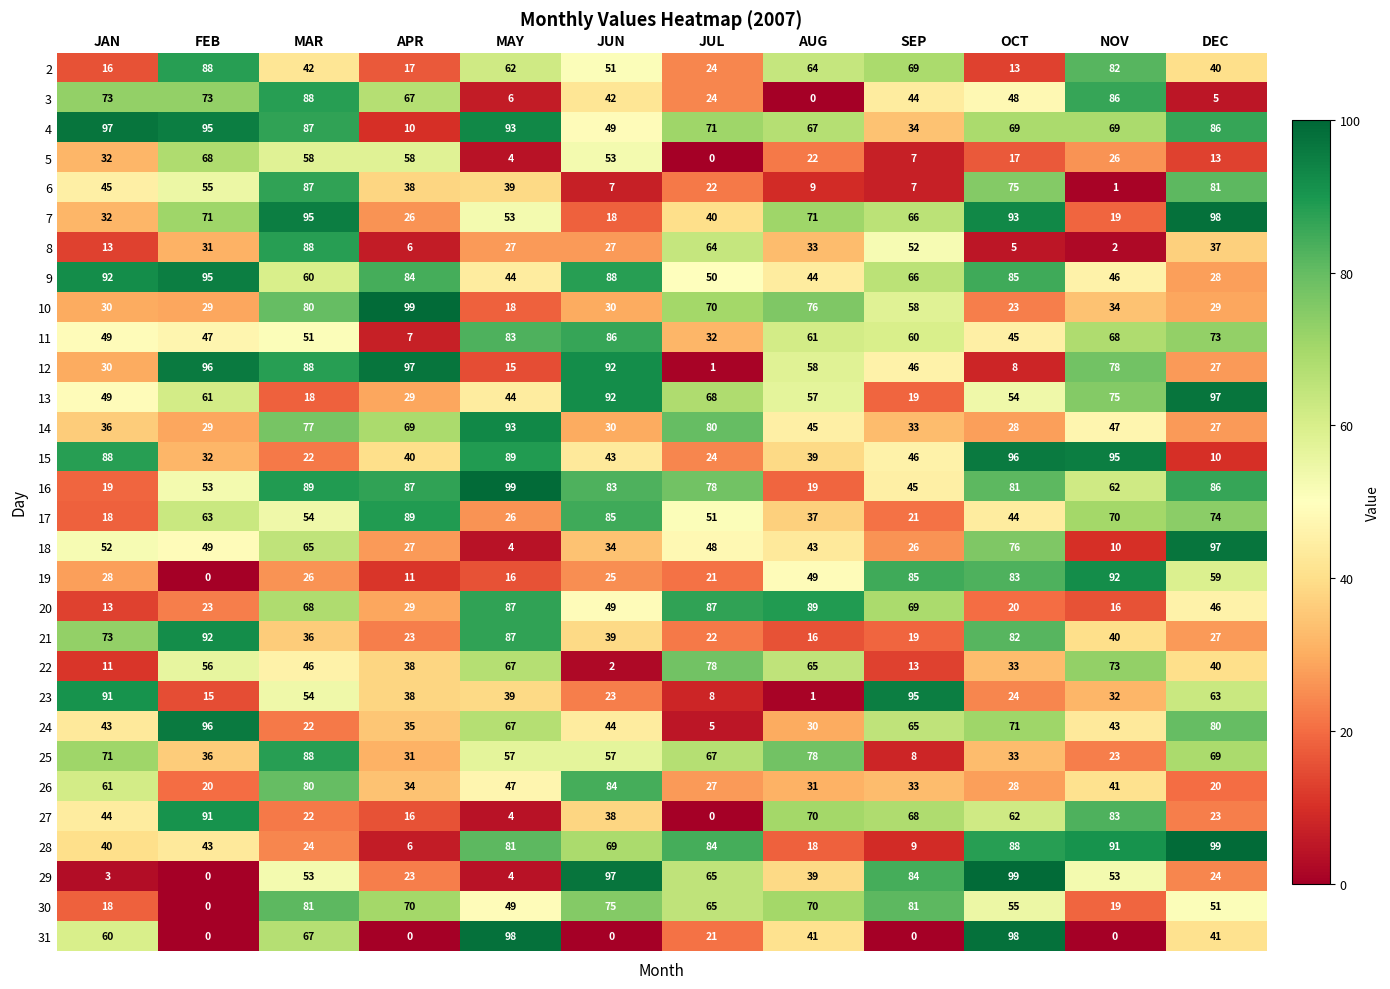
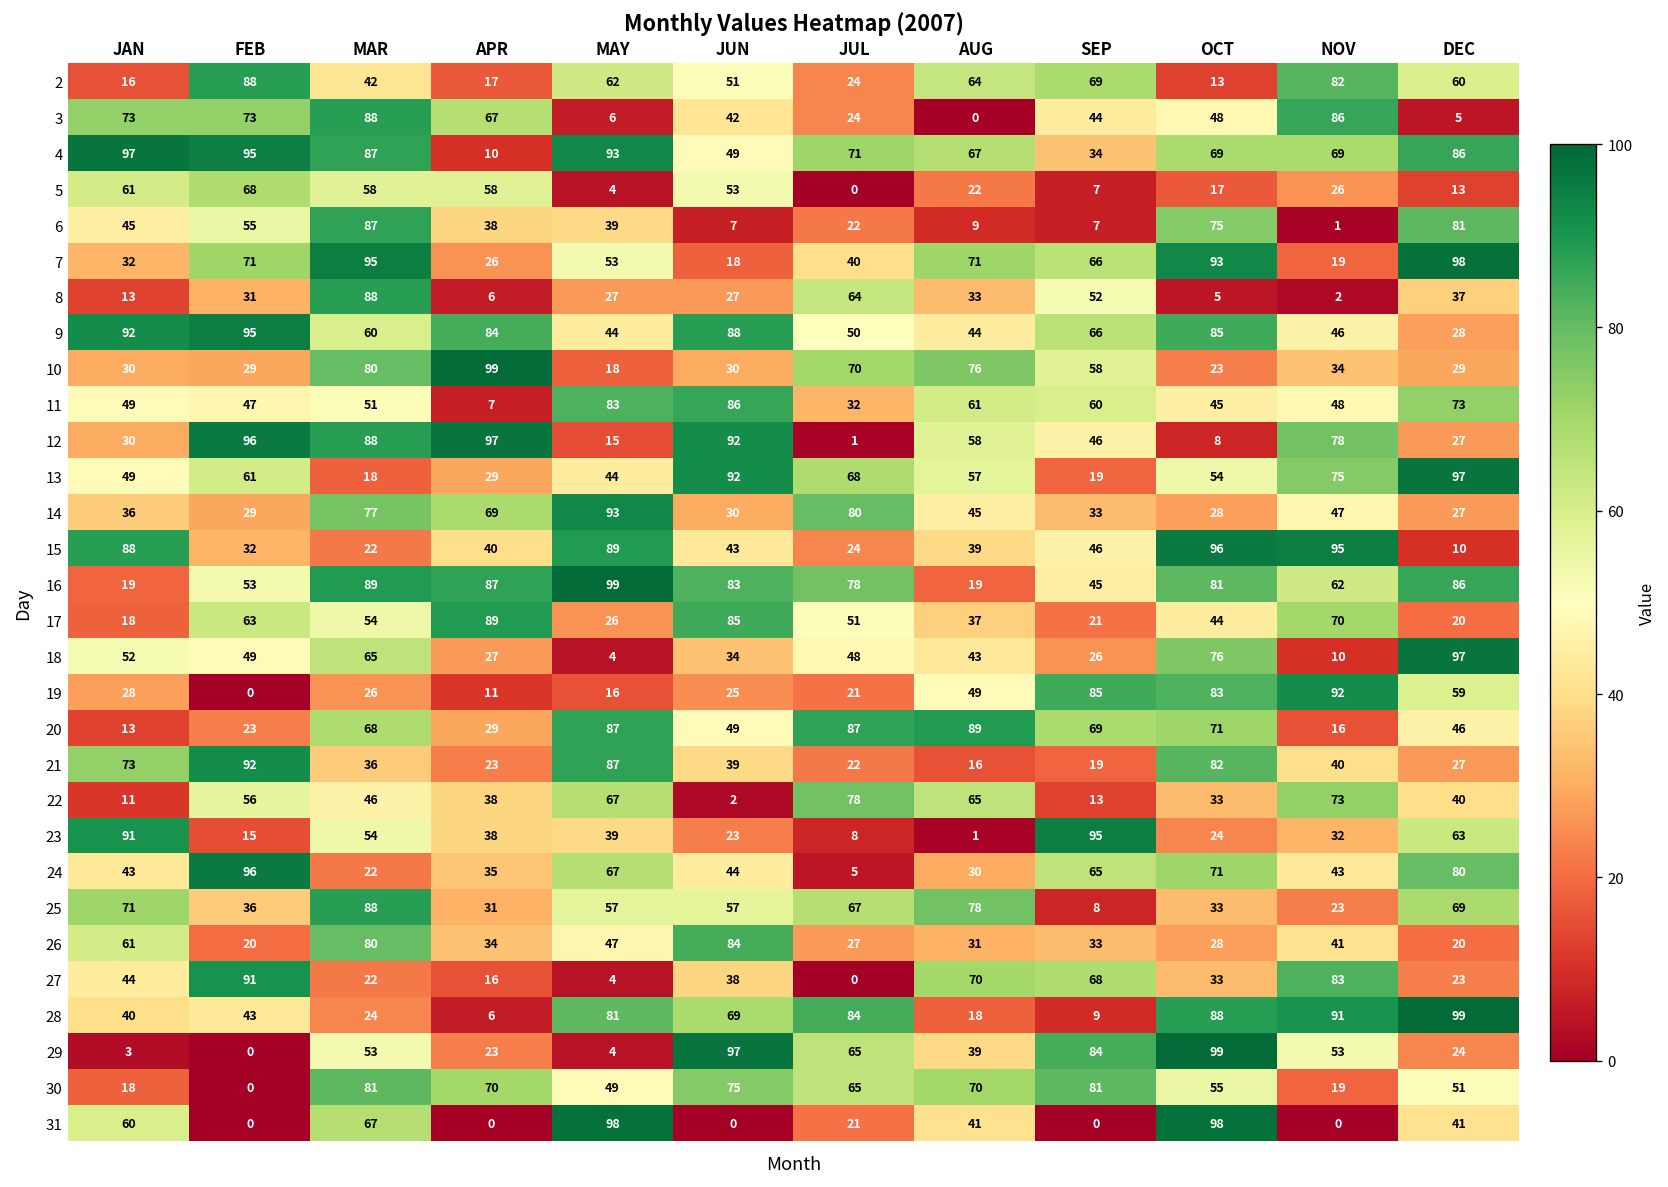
  {
    "2": {
      "JAN": 16,
      "FEB": 88,
      "MAR": 42,
      "APR": 17,
      "MAY": 62,
      "JUN": 51,
      "JUL": 24,
      "AUG": 64,
      "SEP": 69,
      "OCT": 13,
      "NOV": 82,
-     "DEC": 40
+     "DEC": 60
    },
    "5": {
-     "JAN": 32,
+     "JAN": 61,
      "FEB": 68,
      "MAR": 58,
      "APR": 58,
      "MAY": 4,
      "JUN": 53,
      "JUL": 0,
      "AUG": 22,
      "SEP": 7,
      "OCT": 17,
      "NOV": 26,
      "DEC": 13
    },
    "11": {
      "JAN": 49,
      "FEB": 47,
      "MAR": 51,
      "APR": 7,
      "MAY": 83,
      "JUN": 86,
      "JUL": 32,
      "AUG": 61,
      "SEP": 60,
      "OCT": 45,
-     "NOV": 68,
+     "NOV": 48,
      "DEC": 73
    },
    "17": {
      "JAN": 18,
      "FEB": 63,
      "MAR": 54,
      "APR": 89,
      "MAY": 26,
      "JUN": 85,
      "JUL": 51,
      "AUG": 37,
      "SEP": 21,
      "OCT": 44,
      "NOV": 70,
-     "DEC": 74
+     "DEC": 20
    },
    "20": {
      "JAN": 13,
      "FEB": 23,
      "MAR": 68,
      "APR": 29,
      "MAY": 87,
      "JUN": 49,
      "JUL": 87,
      "AUG": 89,
      "SEP": 69,
-     "OCT": 20,
+     "OCT": 71,
      "NOV": 16,
      "DEC": 46
    },
    "27": {
      "JAN": 44,
      "FEB": 91,
      "MAR": 22,
      "APR": 16,
      "MAY": 4,
      "JUN": 38,
      "JUL": 0,
      "AUG": 70,
      "SEP": 68,
-     "OCT": 62,
+     "OCT": 33,
      "NOV": 83,
      "DEC": 23
    }
  }
